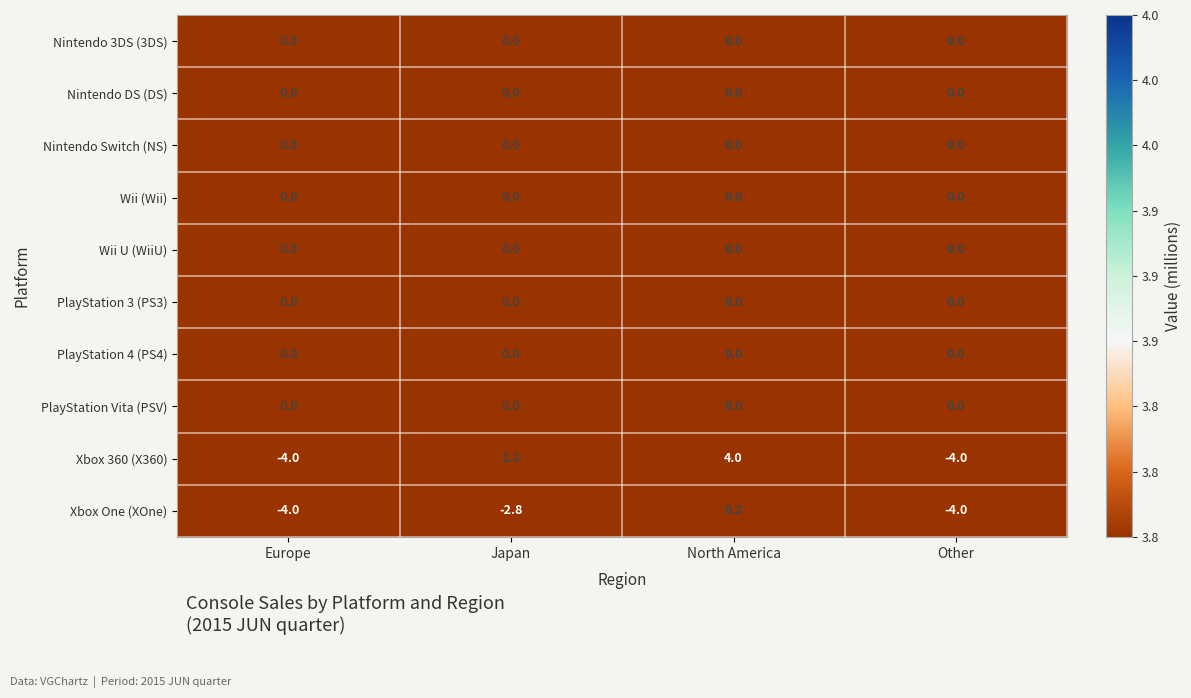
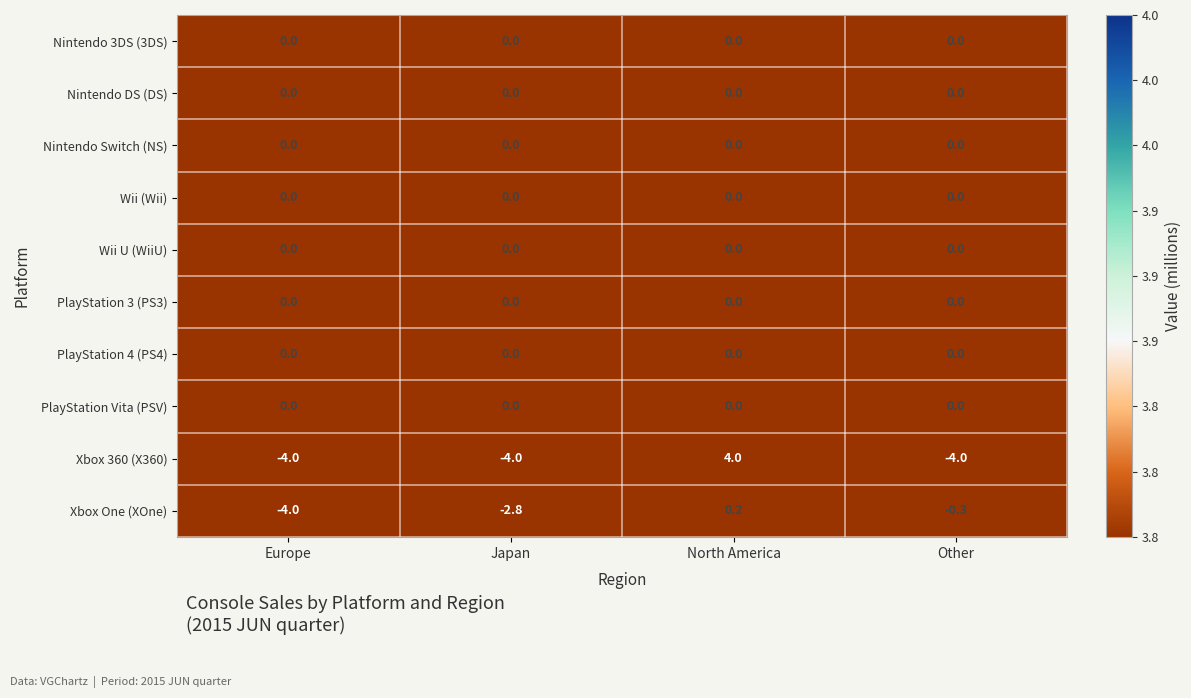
  {
    "Nintendo 3DS (3DS)": {
      "Europe": 0.0,
      "Japan": 0.0,
      "North America": 0.0,
      "Other": 0.0
    },
    "Nintendo DS (DS)": {
      "Europe": 0.0,
      "Japan": 0.0,
      "North America": 0.0,
      "Other": 0.0
    },
    "Nintendo Switch (NS)": {
      "Europe": 0.0,
      "Japan": 0.0,
      "North America": 0.0,
      "Other": 0.0
    },
    "Wii (Wii)": {
      "Europe": 0.0,
      "Japan": 0.0,
      "North America": 0.0,
      "Other": 0.0
    },
    "Wii U (WiiU)": {
      "Europe": 0.0,
      "Japan": 0.0,
      "North America": 0.0,
      "Other": 0.0
    },
    "PlayStation 3 (PS3)": {
      "Europe": 0.0,
      "Japan": 0.0,
      "North America": 0.0,
      "Other": 0.0
    },
    "PlayStation 4 (PS4)": {
      "Europe": 0.0,
      "Japan": 0.0,
      "North America": 0.0,
      "Other": 0.0
    },
    "PlayStation Vita (PSV)": {
      "Europe": 0.0,
      "Japan": 0.0,
      "North America": 0.0,
      "Other": 0.0
    },
    "Xbox 360 (X360)": {
      "Europe": -4.0,
-     "Japan": 2.3,
+     "Japan": -4.0,
      "North America": 4.0,
      "Other": -4.0
    },
    "Xbox One (XOne)": {
      "Europe": -4.0,
      "Japan": -2.8,
      "North America": 0.2,
-     "Other": -4.0
+     "Other": -0.3
    }
  }
